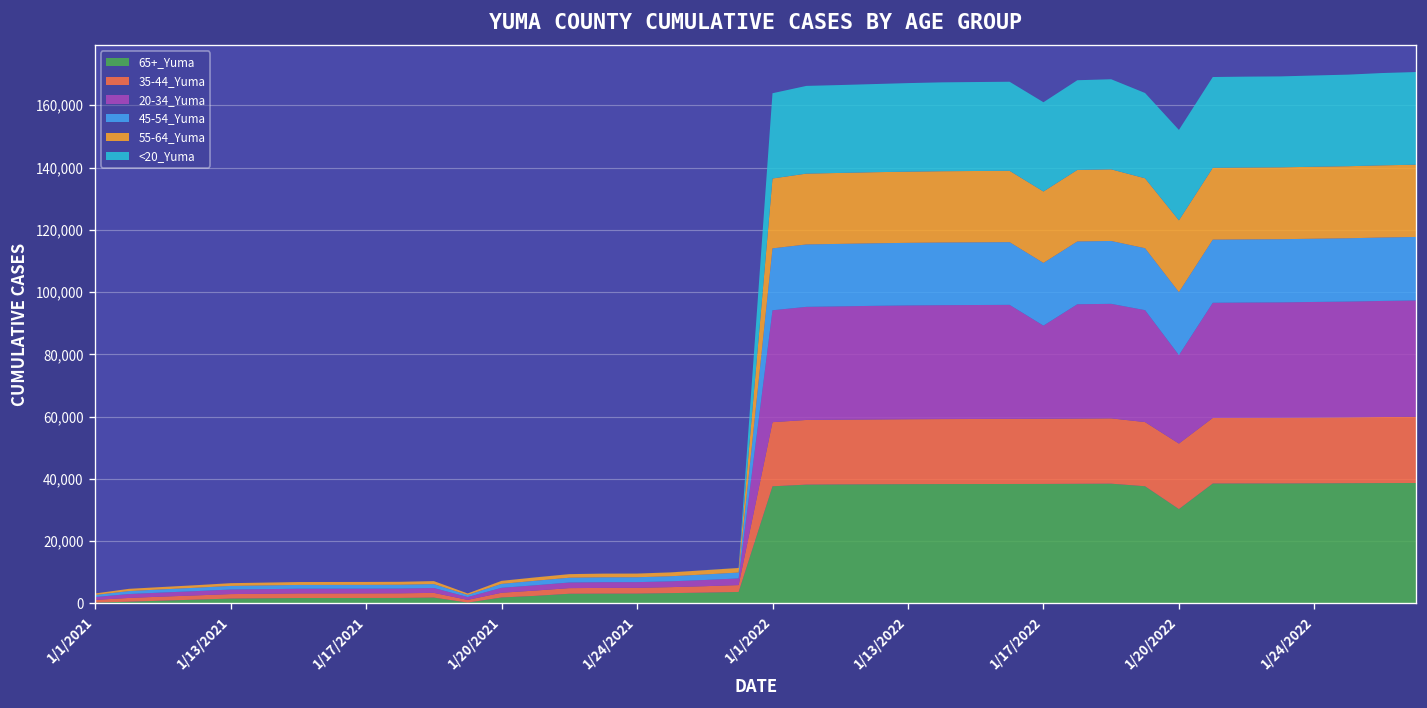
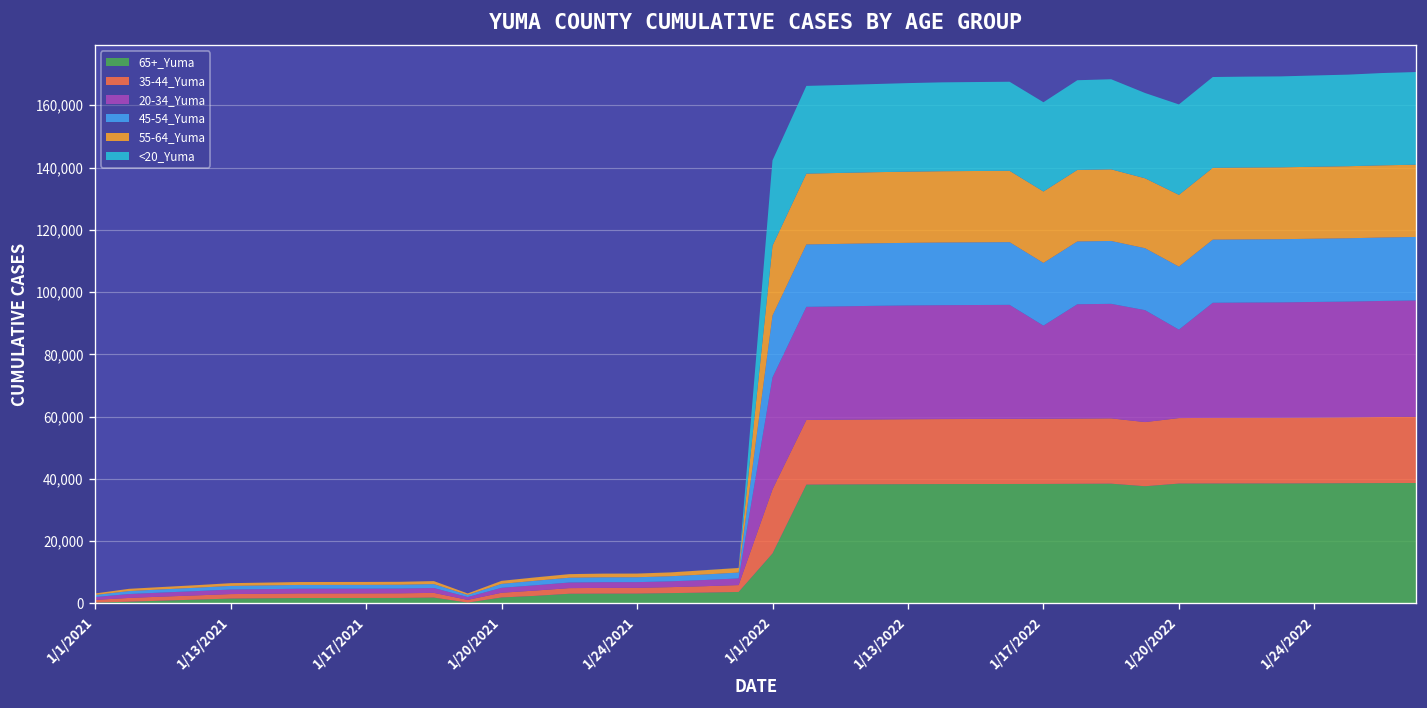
  {
    "65+_Yuma": {
      "1/13/2021": "2,000",
      "1/17/2021": "2,000",
      "1/20/2021": "2,000",
      "1/24/2021": "3,000",
-     "1/1/2022": "38,000",
+     "1/1/2022": "16,000",
      "1/13/2022": "38,000",
      "1/17/2022": "38,000",
-     "1/20/2022": "30,000",
+     "1/20/2022": "38,000",
      "1/24/2022": "39,000"
    },
    "35-44_Yuma": {
      "1/13/2021": "1,000",
      "1/17/2021": "1,000",
      "1/20/2021": "2,000",
      "1/24/2021": "2,000",
      "1/1/2022": "21,000",
      "1/13/2022": "21,000",
      "1/17/2022": "21,000",
      "1/20/2022": "21,000",
      "1/24/2022": "21,000"
    },
    "20-34_Yuma": {
      "1/13/2021": "1,000",
      "1/17/2021": "2,000",
      "1/20/2021": "2,000",
      "1/24/2021": "2,000",
      "1/1/2022": "36,000",
      "1/13/2022": "37,000",
      "1/17/2022": "30,000",
      "1/20/2022": "28,000",
      "1/24/2022": "37,000"
    },
    "55-64_Yuma": {
      "1/1/2022": "22,000",
      "1/13/2022": "23,000",
      "1/17/2022": "23,000",
      "1/20/2022": "23,000",
      "1/24/2022": "23,000"
    }
  }
